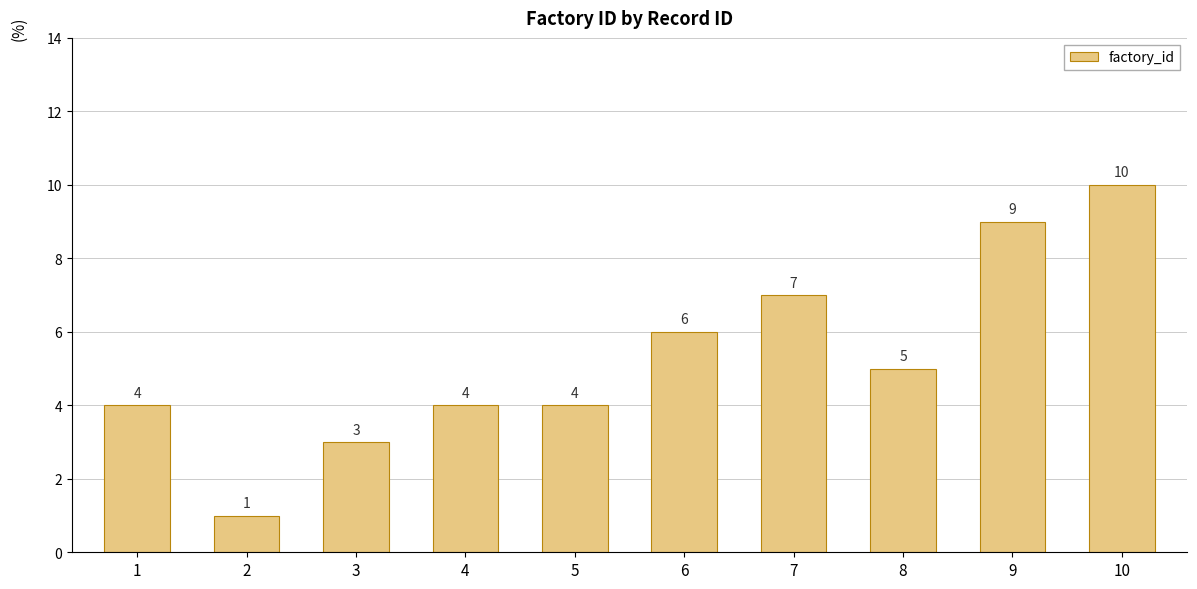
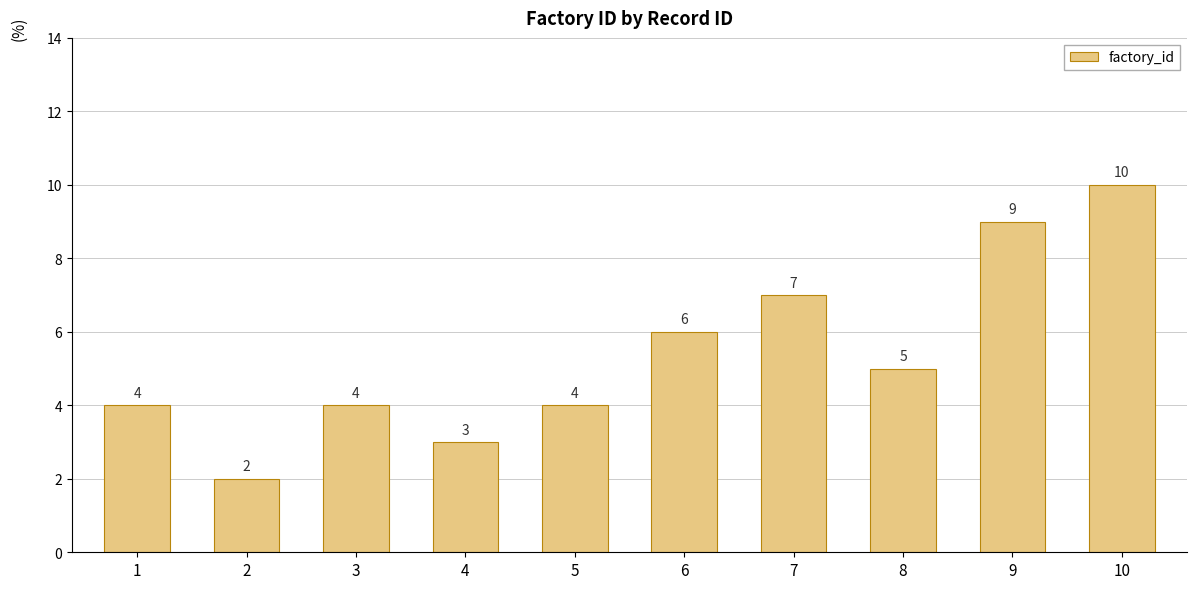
  {
    "1": 4,
-   "2": 1,
-   "3": 3,
-   "4": 4,
+   "2": 2,
+   "3": 4,
+   "4": 3,
    "5": 4,
    "6": 6,
    "7": 7,
    "8": 5,
    "9": 9,
    "10": 10
  }
